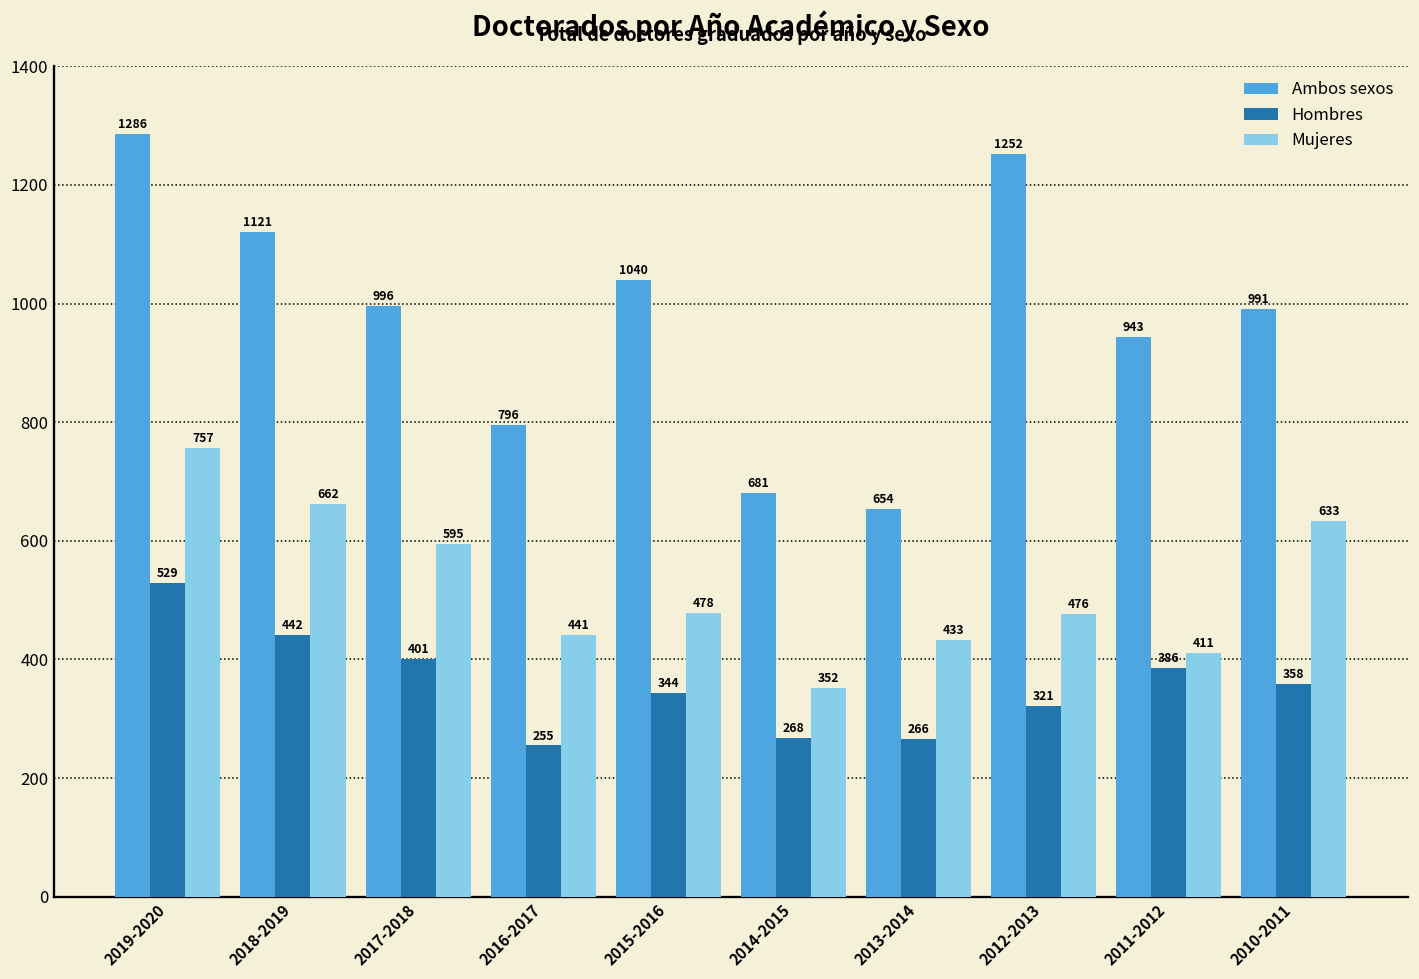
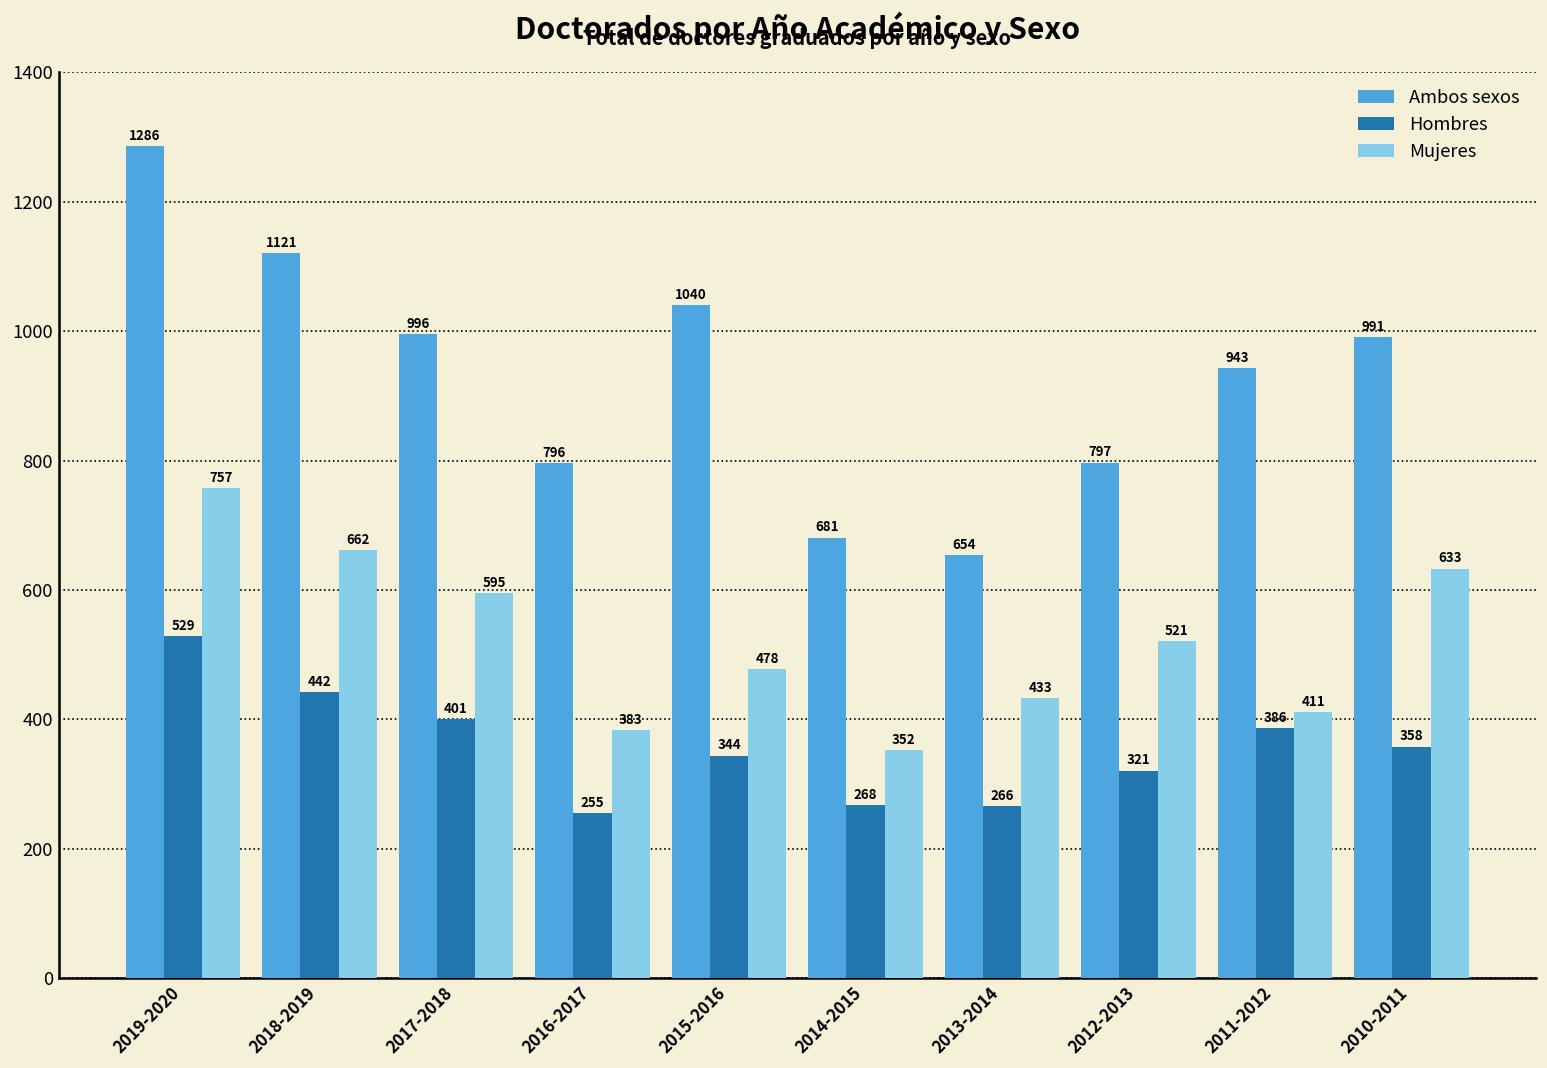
  {
    "Ambos sexos": {
      "2019-2020": 1286,
      "2018-2019": 1121,
      "2017-2018": 996,
      "2016-2017": 796,
      "2015-2016": 1040,
      "2014-2015": 681,
      "2013-2014": 654,
-     "2012-2013": 1252,
+     "2012-2013": 797,
      "2011-2012": 943,
      "2010-2011": 991
    },
    "Hombres": {
      "2019-2020": 529,
      "2018-2019": 442,
      "2017-2018": 401,
      "2016-2017": 255,
      "2015-2016": 344,
      "2014-2015": 268,
      "2013-2014": 266,
      "2012-2013": 321,
      "2011-2012": 386,
      "2010-2011": 358
    },
    "Mujeres": {
      "2019-2020": 757,
      "2018-2019": 662,
      "2017-2018": 595,
-     "2016-2017": 441,
+     "2016-2017": 383,
      "2015-2016": 478,
      "2014-2015": 352,
      "2013-2014": 433,
-     "2012-2013": 476,
+     "2012-2013": 521,
      "2011-2012": 411,
      "2010-2011": 633
    }
  }
